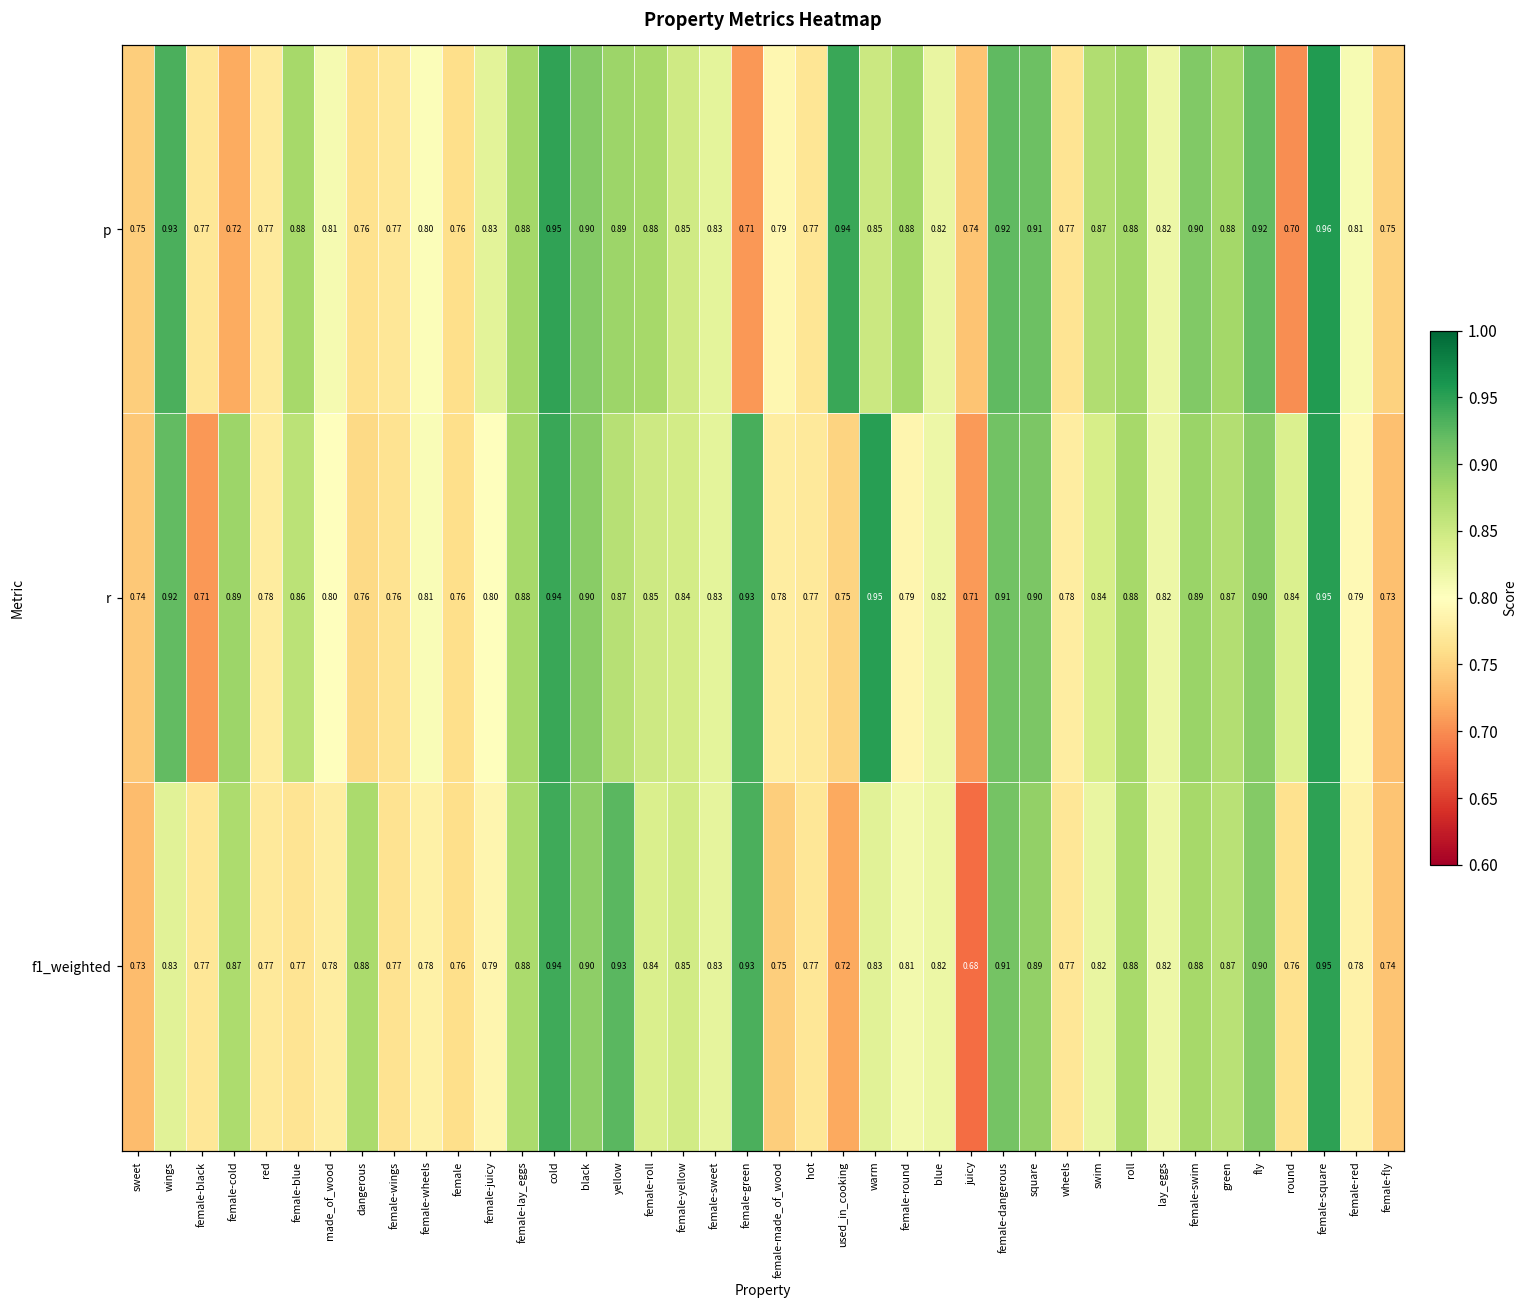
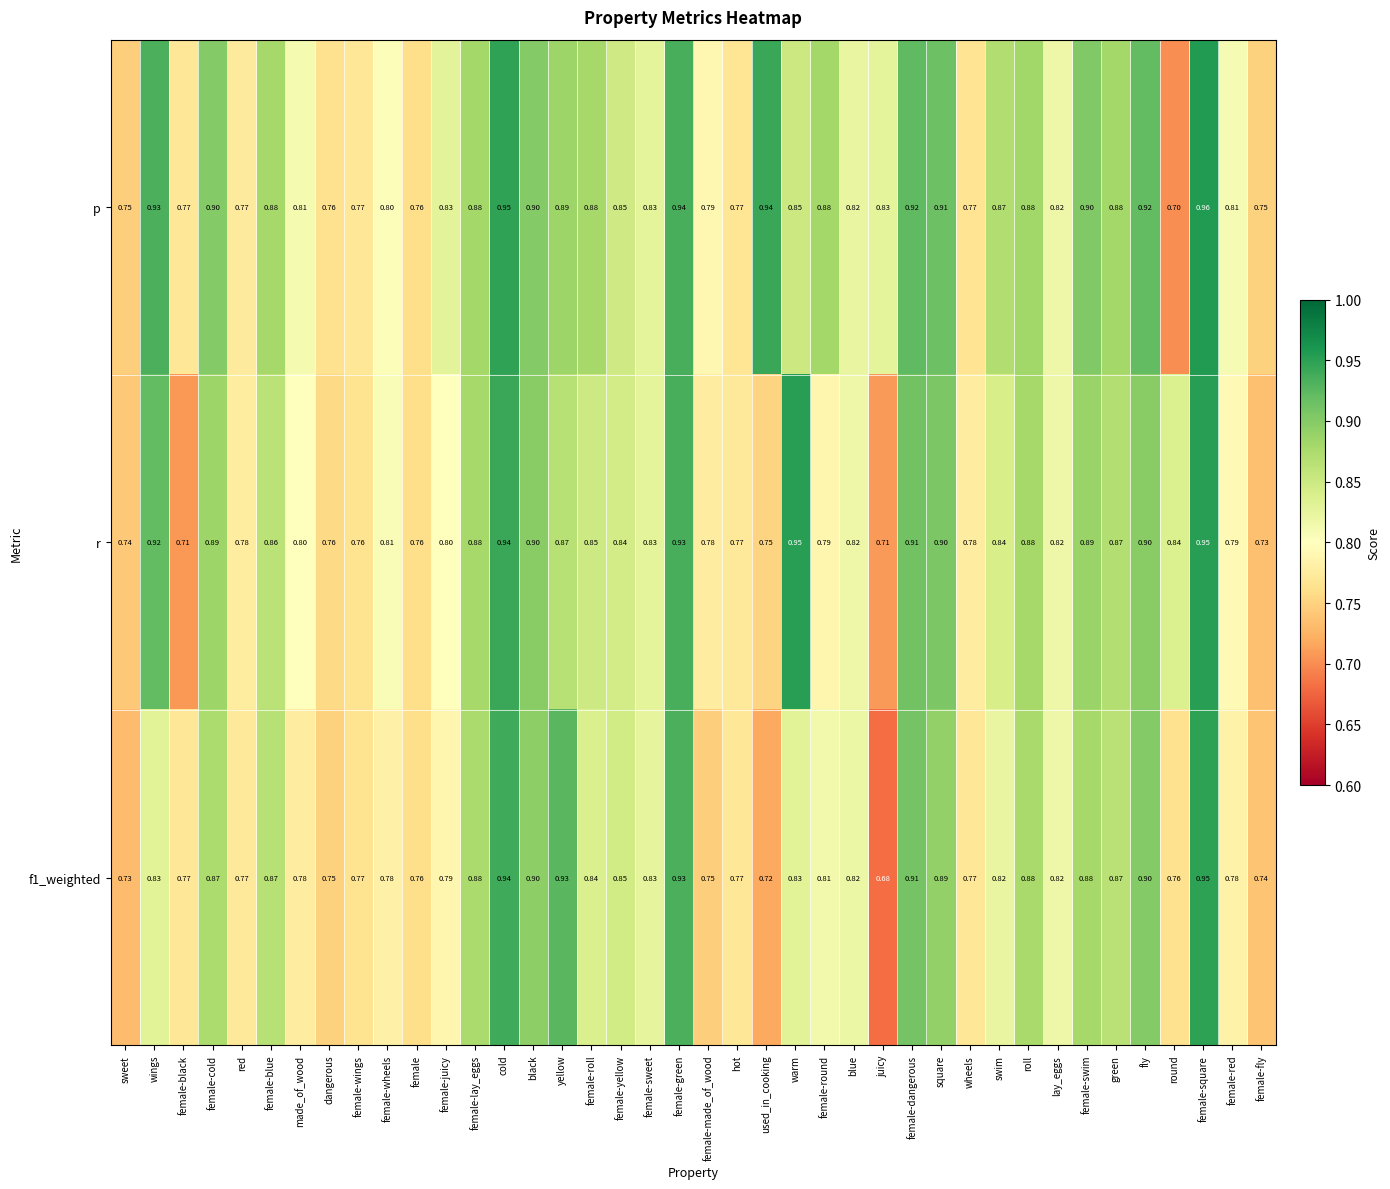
  {
    "p": {
      "sweet": 0.75,
      "wings": 0.93,
      "female-black": 0.77,
-     "female-cold": 0.72,
+     "female-cold": 0.90,
      "red": 0.77,
      "female-blue": 0.88,
      "made_of_wood": 0.81,
      "dangerous": 0.76,
      "female-wings": 0.77,
      "female-wheels": 0.80,
      "female": 0.76,
      "female-juicy": 0.83,
      "female-lay_eggs": 0.88,
      "cold": 0.95,
      "black": 0.90,
      "yellow": 0.89,
      "female-roll": 0.88,
      "female-yellow": 0.85,
      "female-sweet": 0.83,
-     "female-green": 0.71,
+     "female-green": 0.94,
      "female-made_of_wood": 0.79,
      "hot": 0.77,
      "used_in_cooking": 0.94,
      "warm": 0.85,
      "female-round": 0.88,
      "blue": 0.82,
-     "juicy": 0.74,
+     "juicy": 0.83,
      "female-dangerous": 0.92,
      "square": 0.91,
      "wheels": 0.77,
      "swim": 0.87,
      "roll": 0.88,
      "lay_eggs": 0.82,
      "female-swim": 0.90,
      "green": 0.88,
      "fly": 0.92,
      "round": 0.70,
      "female-square": 0.96,
      "female-red": 0.81,
      "female-fly": 0.75
    },
    "r": {
      "sweet": 0.74,
      "wings": 0.92,
      "female-black": 0.71,
      "female-cold": 0.89,
      "red": 0.78,
      "female-blue": 0.86,
      "made_of_wood": 0.80,
      "dangerous": 0.76,
      "female-wings": 0.76,
      "female-wheels": 0.81,
      "female": 0.76,
      "female-juicy": 0.80,
      "female-lay_eggs": 0.88,
      "cold": 0.94,
      "black": 0.90,
      "yellow": 0.87,
      "female-roll": 0.85,
      "female-yellow": 0.84,
      "female-sweet": 0.83,
      "female-green": 0.93,
      "female-made_of_wood": 0.78,
      "hot": 0.77,
      "used_in_cooking": 0.75,
      "warm": 0.95,
      "female-round": 0.79,
      "blue": 0.82,
      "juicy": 0.71,
      "female-dangerous": 0.91,
      "square": 0.90,
      "wheels": 0.78,
      "swim": 0.84,
      "roll": 0.88,
      "lay_eggs": 0.82,
      "female-swim": 0.89,
      "green": 0.87,
      "fly": 0.90,
      "round": 0.84,
      "female-square": 0.95,
      "female-red": 0.79,
      "female-fly": 0.73
    },
    "f1_weighted": {
      "sweet": 0.73,
      "wings": 0.83,
      "female-black": 0.77,
      "female-cold": 0.87,
      "red": 0.77,
-     "female-blue": 0.77,
+     "female-blue": 0.87,
      "made_of_wood": 0.78,
-     "dangerous": 0.88,
+     "dangerous": 0.75,
      "female-wings": 0.77,
      "female-wheels": 0.78,
      "female": 0.76,
      "female-juicy": 0.79,
      "female-lay_eggs": 0.88,
      "cold": 0.94,
      "black": 0.90,
      "yellow": 0.93,
      "female-roll": 0.84,
      "female-yellow": 0.85,
      "female-sweet": 0.83,
      "female-green": 0.93,
      "female-made_of_wood": 0.75,
      "hot": 0.77,
      "used_in_cooking": 0.72,
      "warm": 0.83,
      "female-round": 0.81,
      "blue": 0.82,
      "juicy": 0.68,
      "female-dangerous": 0.91,
      "square": 0.89,
      "wheels": 0.77,
      "swim": 0.82,
      "roll": 0.88,
      "lay_eggs": 0.82,
      "female-swim": 0.88,
      "green": 0.87,
      "fly": 0.90,
      "round": 0.76,
      "female-square": 0.95,
      "female-red": 0.78,
      "female-fly": 0.74
    }
  }
